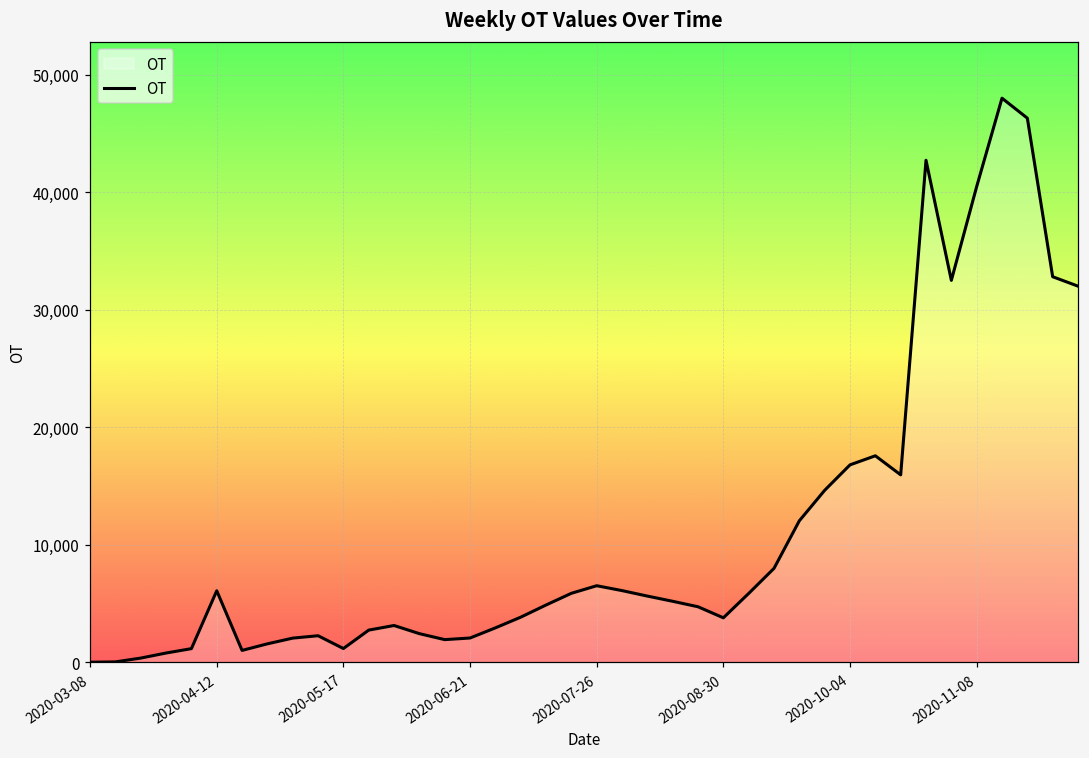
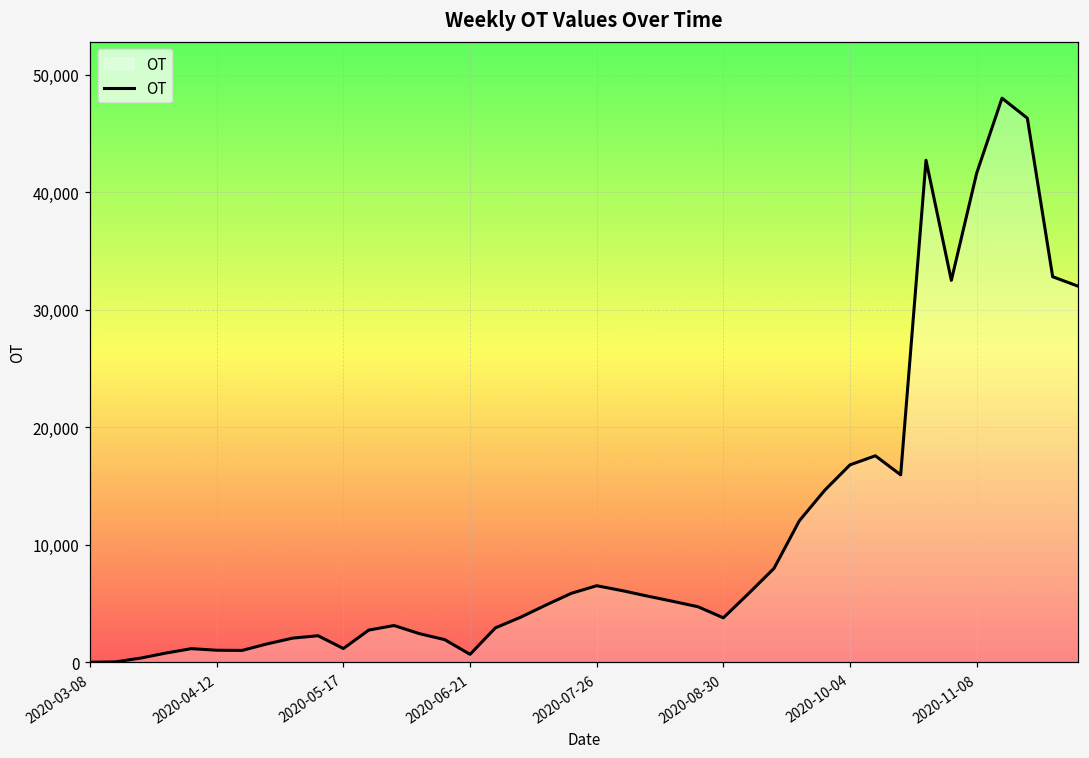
  {
    "2020-03-08": "0",
-   "2020-04-12": "6,100",
+   "2020-04-12": "1,000",
    "2020-05-17": "1,200",
-   "2020-06-21": "2,100",
+   "2020-06-21": "700",
    "2020-07-26": "6,500",
    "2020-08-30": "3,800",
    "2020-10-04": "16,800",
-   "2020-11-08": "40,500"
+   "2020-11-08": "41,600"
  }
